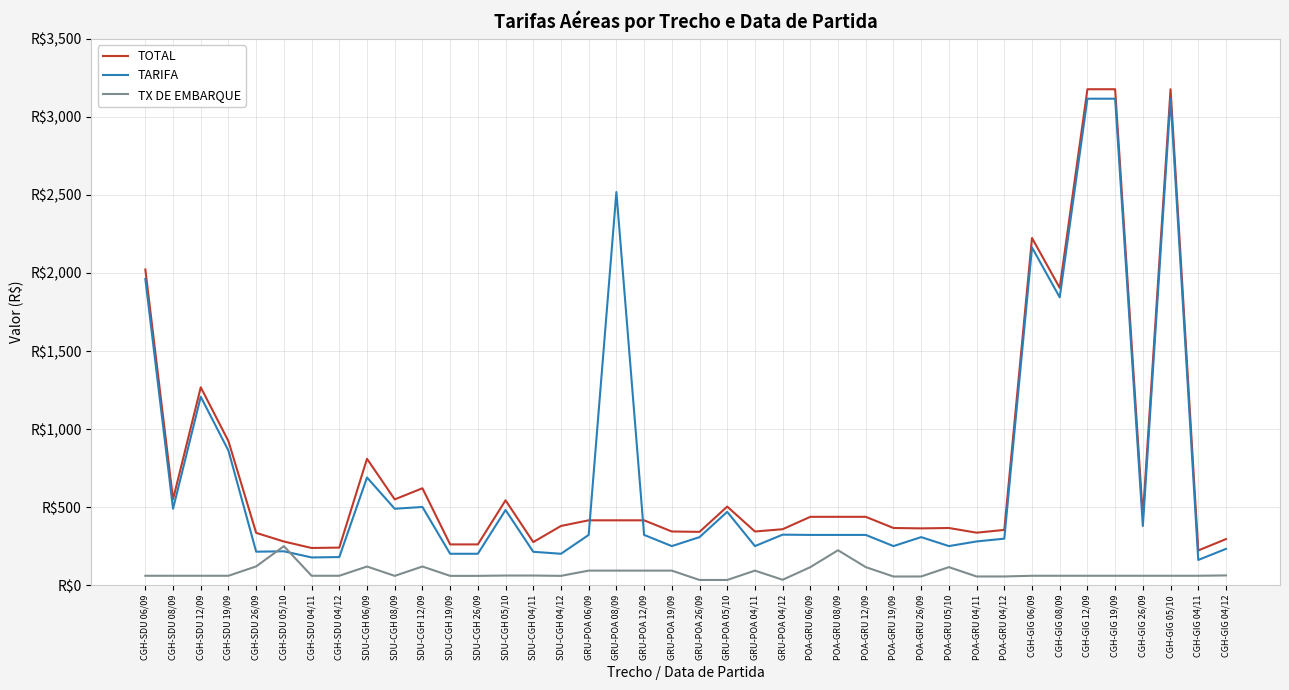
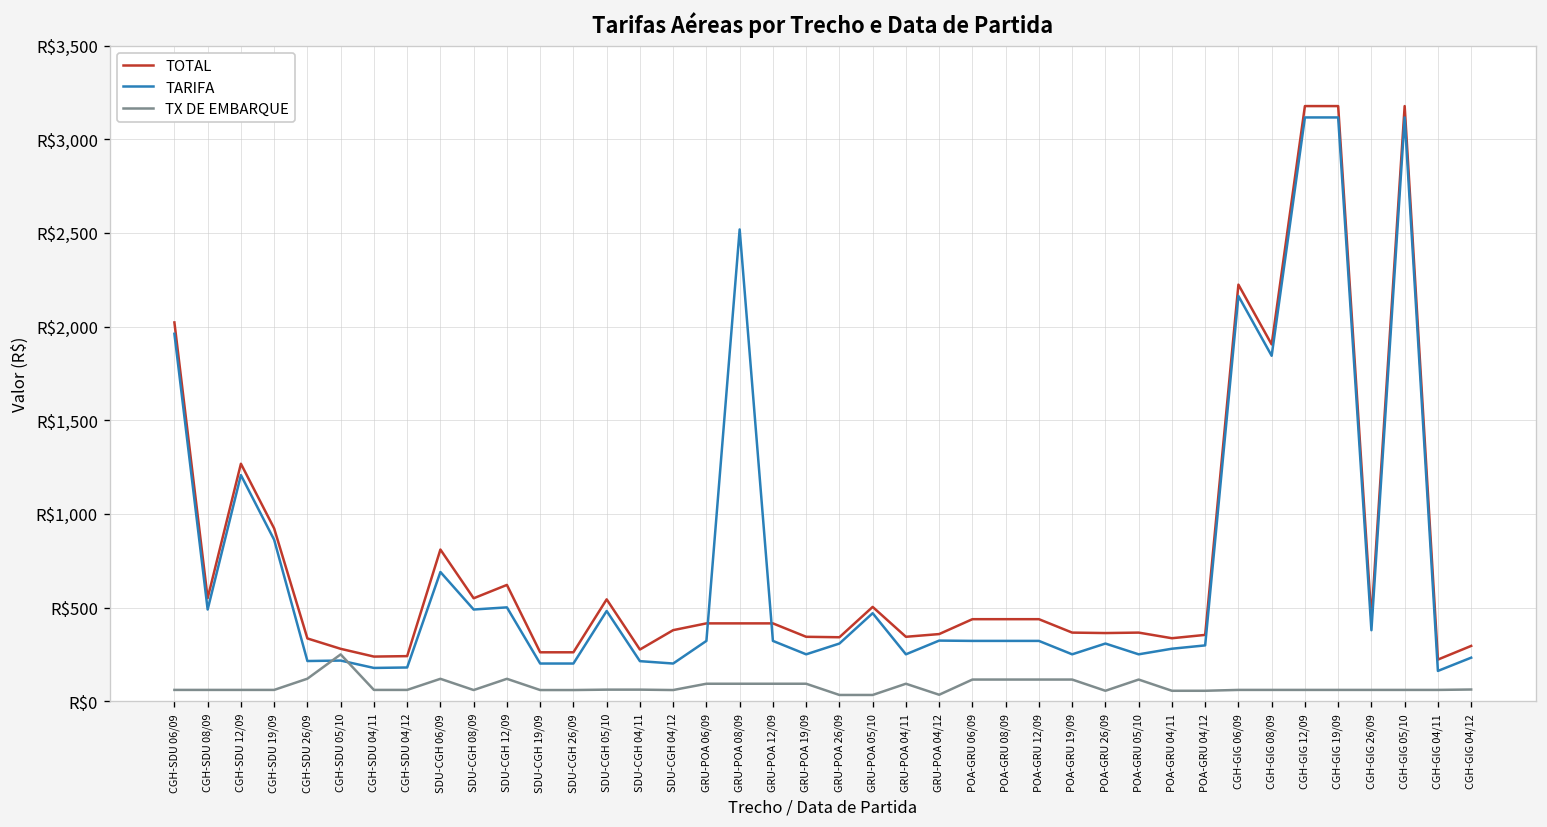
  {
    "TOTAL": {
      "CGH-SDU 06/09": "R$2,020",
      "CGH-SDU 08/09": "R$550",
      "CGH-SDU 12/09": "R$1,270",
      "CGH-SDU 19/09": "R$920",
      "CGH-SDU 26/09": "R$340",
      "CGH-SDU 05/10": "R$280",
      "CGH-SDU 04/11": "R$240",
      "CGH-SDU 04/12": "R$240",
      "SDU-CGH 06/09": "R$810",
      "SDU-CGH 08/09": "R$550",
      "SDU-CGH 12/09": "R$620",
      "SDU-CGH 19/09": "R$260",
      "SDU-CGH 26/09": "R$260",
      "SDU-CGH 05/10": "R$540",
      "SDU-CGH 04/11": "R$280",
      "SDU-CGH 04/12": "R$380",
      "GRU-POA 06/09": "R$420",
      "GRU-POA 08/09": "R$420",
      "GRU-POA 12/09": "R$420",
      "GRU-POA 19/09": "R$340",
      "GRU-POA 26/09": "R$340",
      "GRU-POA 05/10": "R$500",
      "GRU-POA 04/11": "R$340",
      "GRU-POA 04/12": "R$360",
      "POA-GRU 06/09": "R$440",
      "POA-GRU 08/09": "R$440",
      "POA-GRU 12/09": "R$440",
      "POA-GRU 19/09": "R$370",
      "POA-GRU 26/09": "R$360",
      "POA-GRU 05/10": "R$370",
      "POA-GRU 04/11": "R$340",
      "POA-GRU 04/12": "R$350",
      "CGH-GIG 06/09": "R$2,220",
      "CGH-GIG 08/09": "R$1,900",
      "CGH-GIG 12/09": "R$3,180",
      "CGH-GIG 19/09": "R$3,180",
      "CGH-GIG 26/09": "R$440",
      "CGH-GIG 05/10": "R$3,180",
      "CGH-GIG 04/11": "R$220",
      "CGH-GIG 04/12": "R$300"
    },
    "TARIFA": {
      "CGH-SDU 06/09": "R$1,960",
      "CGH-SDU 08/09": "R$490",
      "CGH-SDU 12/09": "R$1,210",
      "CGH-SDU 19/09": "R$860",
      "CGH-SDU 26/09": "R$210",
      "CGH-SDU 05/10": "R$220",
      "CGH-SDU 04/11": "R$180",
      "CGH-SDU 04/12": "R$180",
      "SDU-CGH 06/09": "R$690",
      "SDU-CGH 08/09": "R$490",
      "SDU-CGH 12/09": "R$500",
      "SDU-CGH 19/09": "R$200",
      "SDU-CGH 26/09": "R$200",
      "SDU-CGH 05/10": "R$480",
      "SDU-CGH 04/11": "R$210",
      "SDU-CGH 04/12": "R$200",
      "GRU-POA 06/09": "R$320",
      "GRU-POA 08/09": "R$2,520",
      "GRU-POA 12/09": "R$320",
      "GRU-POA 19/09": "R$250",
      "GRU-POA 26/09": "R$310",
      "GRU-POA 05/10": "R$470",
      "GRU-POA 04/11": "R$250",
      "GRU-POA 04/12": "R$320",
      "POA-GRU 06/09": "R$320",
      "POA-GRU 08/09": "R$320",
      "POA-GRU 12/09": "R$320",
      "POA-GRU 19/09": "R$250",
      "POA-GRU 26/09": "R$310",
      "POA-GRU 05/10": "R$250",
      "POA-GRU 04/11": "R$280",
      "POA-GRU 04/12": "R$300",
      "CGH-GIG 06/09": "R$2,160",
      "CGH-GIG 08/09": "R$1,840",
      "CGH-GIG 12/09": "R$3,120",
      "CGH-GIG 19/09": "R$3,120",
      "CGH-GIG 26/09": "R$380",
      "CGH-GIG 05/10": "R$3,120",
      "CGH-GIG 04/11": "R$160",
      "CGH-GIG 04/12": "R$230"
    },
    "TX DE EMBARQUE": {
      "CGH-SDU 06/09": "R$60",
      "CGH-SDU 08/09": "R$60",
      "CGH-SDU 12/09": "R$60",
      "CGH-SDU 19/09": "R$60",
      "CGH-SDU 26/09": "R$120",
      "CGH-SDU 05/10": "R$250",
      "CGH-SDU 04/11": "R$60",
      "CGH-SDU 04/12": "R$60",
      "SDU-CGH 06/09": "R$120",
      "SDU-CGH 08/09": "R$60",
      "SDU-CGH 12/09": "R$120",
      "SDU-CGH 19/09": "R$60",
      "SDU-CGH 26/09": "R$60",
      "SDU-CGH 05/10": "R$60",
      "SDU-CGH 04/11": "R$60",
      "SDU-CGH 04/12": "R$60",
      "GRU-POA 06/09": "R$90",
      "GRU-POA 08/09": "R$90",
      "GRU-POA 12/09": "R$90",
      "GRU-POA 19/09": "R$90",
      "GRU-POA 26/09": "R$30",
      "GRU-POA 05/10": "R$30",
      "GRU-POA 04/11": "R$90",
      "GRU-POA 04/12": "R$30",
      "POA-GRU 06/09": "R$120",
-     "POA-GRU 08/09": "R$220",
+     "POA-GRU 08/09": "R$120",
      "POA-GRU 12/09": "R$120",
-     "POA-GRU 19/09": "R$60",
+     "POA-GRU 19/09": "R$120",
      "POA-GRU 26/09": "R$60",
      "POA-GRU 05/10": "R$120",
      "POA-GRU 04/11": "R$60",
      "POA-GRU 04/12": "R$60",
      "CGH-GIG 06/09": "R$60",
      "CGH-GIG 08/09": "R$60",
      "CGH-GIG 12/09": "R$60",
      "CGH-GIG 19/09": "R$60",
      "CGH-GIG 26/09": "R$60",
      "CGH-GIG 05/10": "R$60",
      "CGH-GIG 04/11": "R$60",
      "CGH-GIG 04/12": "R$60"
    }
  }
